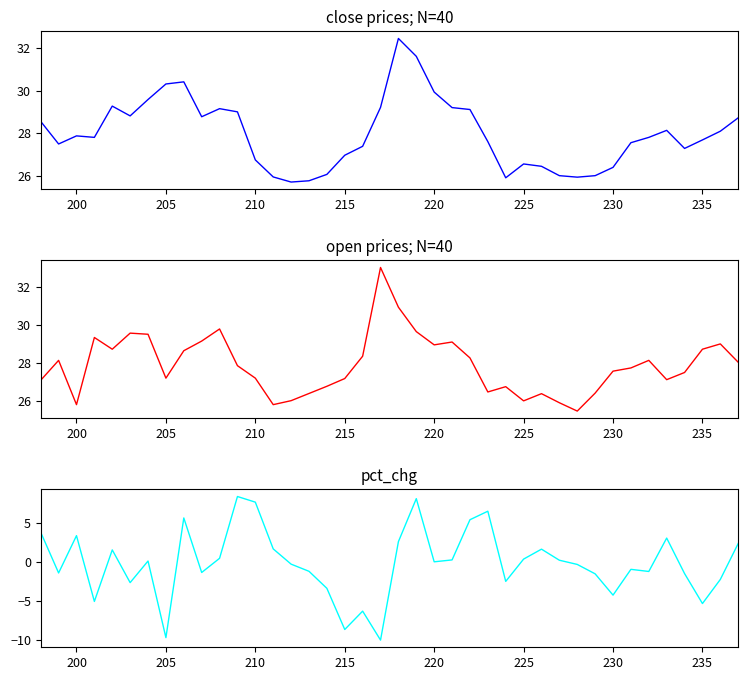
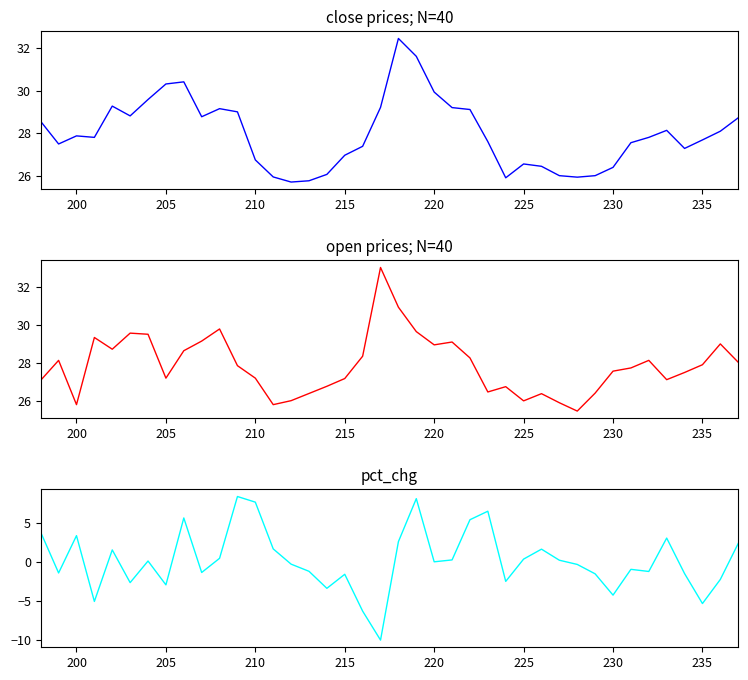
  {
    "close prices; N=40": {
      "200": 27.9,
      "205": 30.3,
      "210": 26.7,
      "215": 27.0,
      "220": 29.9,
      "225": 26.6,
      "230": 26.4,
      "235": 27.7
    },
    "open prices; N=40": {
      "200": 25.8,
      "205": 27.2,
      "210": 27.2,
      "215": 27.2,
      "220": 29.0,
      "225": 26.0,
      "230": 27.6,
-     "235": 28.7
+     "235": 27.9
    },
    "pct_chg": {
      "200": 3,
-     "205": -10,
+     "205": -3,
      "210": 8,
-     "215": -9,
+     "215": -2,
      "220": 0,
      "225": 0,
      "230": -4,
      "235": -5
    }
  }
